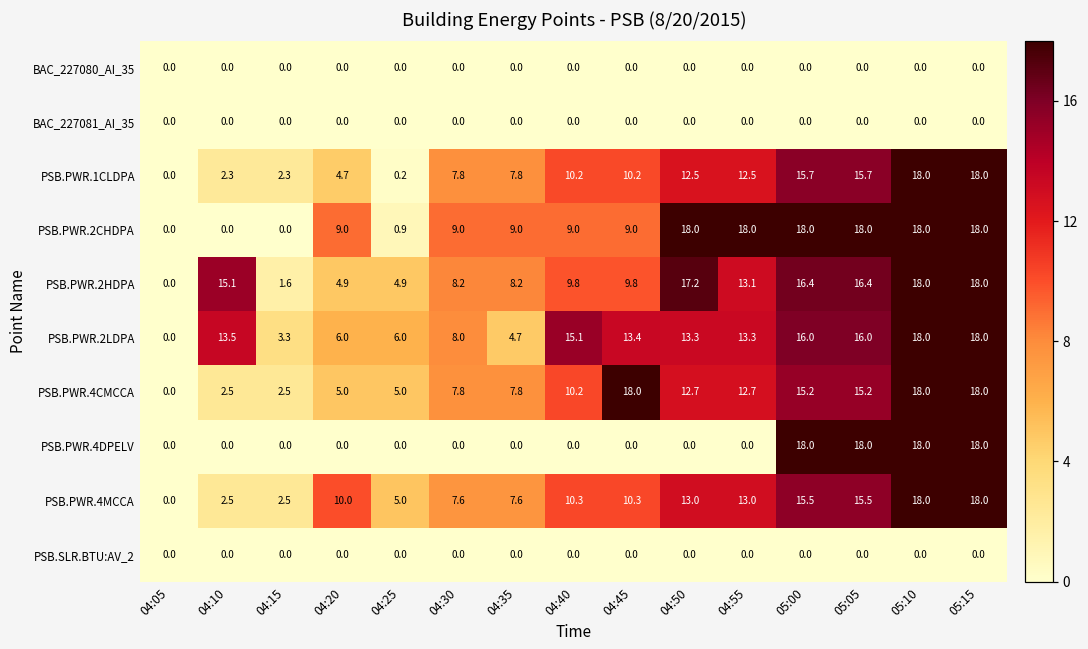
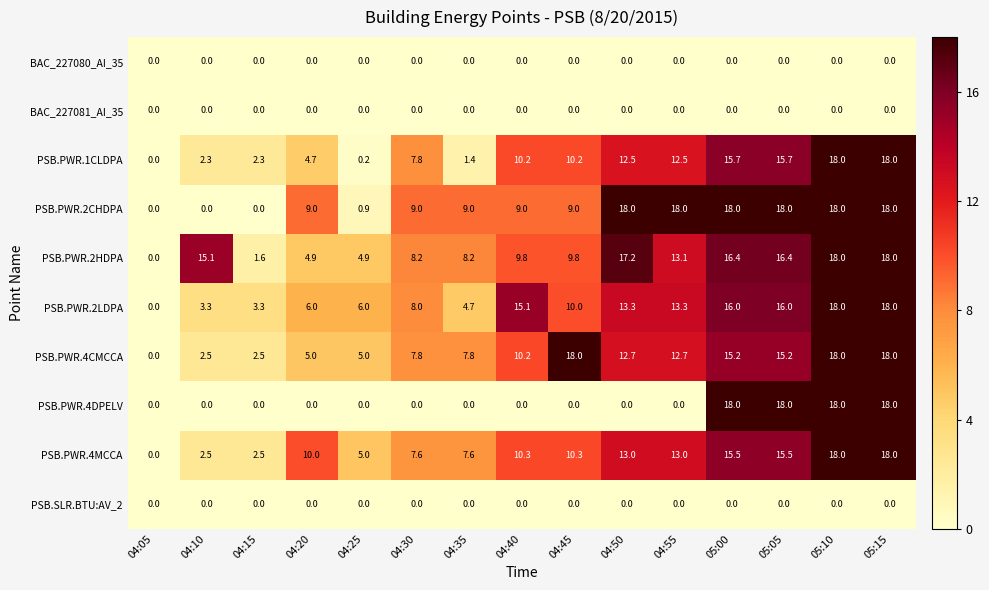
  {
    "BAC_227080_AI_35": {
      "04:05": 0.0,
      "04:10": 0.0,
      "04:15": 0.0,
      "04:20": 0.0,
      "04:25": 0.0,
      "04:30": 0.0,
      "04:35": 0.0,
      "04:40": 0.0,
      "04:45": 0.0,
      "04:50": 0.0,
      "04:55": 0.0,
      "05:00": 0.0,
      "05:05": 0.0,
      "05:10": 0.0,
      "05:15": 0.0
    },
    "BAC_227081_AI_35": {
      "04:05": 0.0,
      "04:10": 0.0,
      "04:15": 0.0,
      "04:20": 0.0,
      "04:25": 0.0,
      "04:30": 0.0,
      "04:35": 0.0,
      "04:40": 0.0,
      "04:45": 0.0,
      "04:50": 0.0,
      "04:55": 0.0,
      "05:00": 0.0,
      "05:05": 0.0,
      "05:10": 0.0,
      "05:15": 0.0
    },
    "PSB.PWR.1CLDPA": {
      "04:05": 0.0,
      "04:10": 2.3,
      "04:15": 2.3,
      "04:20": 4.7,
      "04:25": 0.2,
      "04:30": 7.8,
-     "04:35": 7.8,
+     "04:35": 1.4,
      "04:40": 10.2,
      "04:45": 10.2,
      "04:50": 12.5,
      "04:55": 12.5,
      "05:00": 15.7,
      "05:05": 15.7,
      "05:10": 18.0,
      "05:15": 18.0
    },
    "PSB.PWR.2CHDPA": {
      "04:05": 0.0,
      "04:10": 0.0,
      "04:15": 0.0,
      "04:20": 9.0,
      "04:25": 0.9,
      "04:30": 9.0,
      "04:35": 9.0,
      "04:40": 9.0,
      "04:45": 9.0,
      "04:50": 18.0,
      "04:55": 18.0,
      "05:00": 18.0,
      "05:05": 18.0,
      "05:10": 18.0,
      "05:15": 18.0
    },
    "PSB.PWR.2HDPA": {
      "04:05": 0.0,
      "04:10": 15.1,
      "04:15": 1.6,
      "04:20": 4.9,
      "04:25": 4.9,
      "04:30": 8.2,
      "04:35": 8.2,
      "04:40": 9.8,
      "04:45": 9.8,
      "04:50": 17.2,
      "04:55": 13.1,
      "05:00": 16.4,
      "05:05": 16.4,
      "05:10": 18.0,
      "05:15": 18.0
    },
    "PSB.PWR.2LDPA": {
      "04:05": 0.0,
-     "04:10": 13.5,
+     "04:10": 3.3,
      "04:15": 3.3,
      "04:20": 6.0,
      "04:25": 6.0,
      "04:30": 8.0,
      "04:35": 4.7,
      "04:40": 15.1,
-     "04:45": 13.4,
+     "04:45": 10.0,
      "04:50": 13.3,
      "04:55": 13.3,
      "05:00": 16.0,
      "05:05": 16.0,
      "05:10": 18.0,
      "05:15": 18.0
    },
    "PSB.PWR.4CMCCA": {
      "04:05": 0.0,
      "04:10": 2.5,
      "04:15": 2.5,
      "04:20": 5.0,
      "04:25": 5.0,
      "04:30": 7.8,
      "04:35": 7.8,
      "04:40": 10.2,
      "04:45": 18.0,
      "04:50": 12.7,
      "04:55": 12.7,
      "05:00": 15.2,
      "05:05": 15.2,
      "05:10": 18.0,
      "05:15": 18.0
    },
    "PSB.PWR.4DPELV": {
      "04:05": 0.0,
      "04:10": 0.0,
      "04:15": 0.0,
      "04:20": 0.0,
      "04:25": 0.0,
      "04:30": 0.0,
      "04:35": 0.0,
      "04:40": 0.0,
      "04:45": 0.0,
      "04:50": 0.0,
      "04:55": 0.0,
      "05:00": 18.0,
      "05:05": 18.0,
      "05:10": 18.0,
      "05:15": 18.0
    },
    "PSB.PWR.4MCCA": {
      "04:05": 0.0,
      "04:10": 2.5,
      "04:15": 2.5,
      "04:20": 10.0,
      "04:25": 5.0,
      "04:30": 7.6,
      "04:35": 7.6,
      "04:40": 10.3,
      "04:45": 10.3,
      "04:50": 13.0,
      "04:55": 13.0,
      "05:00": 15.5,
      "05:05": 15.5,
      "05:10": 18.0,
      "05:15": 18.0
    },
    "PSB.SLR.BTU:AV_2": {
      "04:05": 0.0,
      "04:10": 0.0,
      "04:15": 0.0,
      "04:20": 0.0,
      "04:25": 0.0,
      "04:30": 0.0,
      "04:35": 0.0,
      "04:40": 0.0,
      "04:45": 0.0,
      "04:50": 0.0,
      "04:55": 0.0,
      "05:00": 0.0,
      "05:05": 0.0,
      "05:10": 0.0,
      "05:15": 0.0
    }
  }
